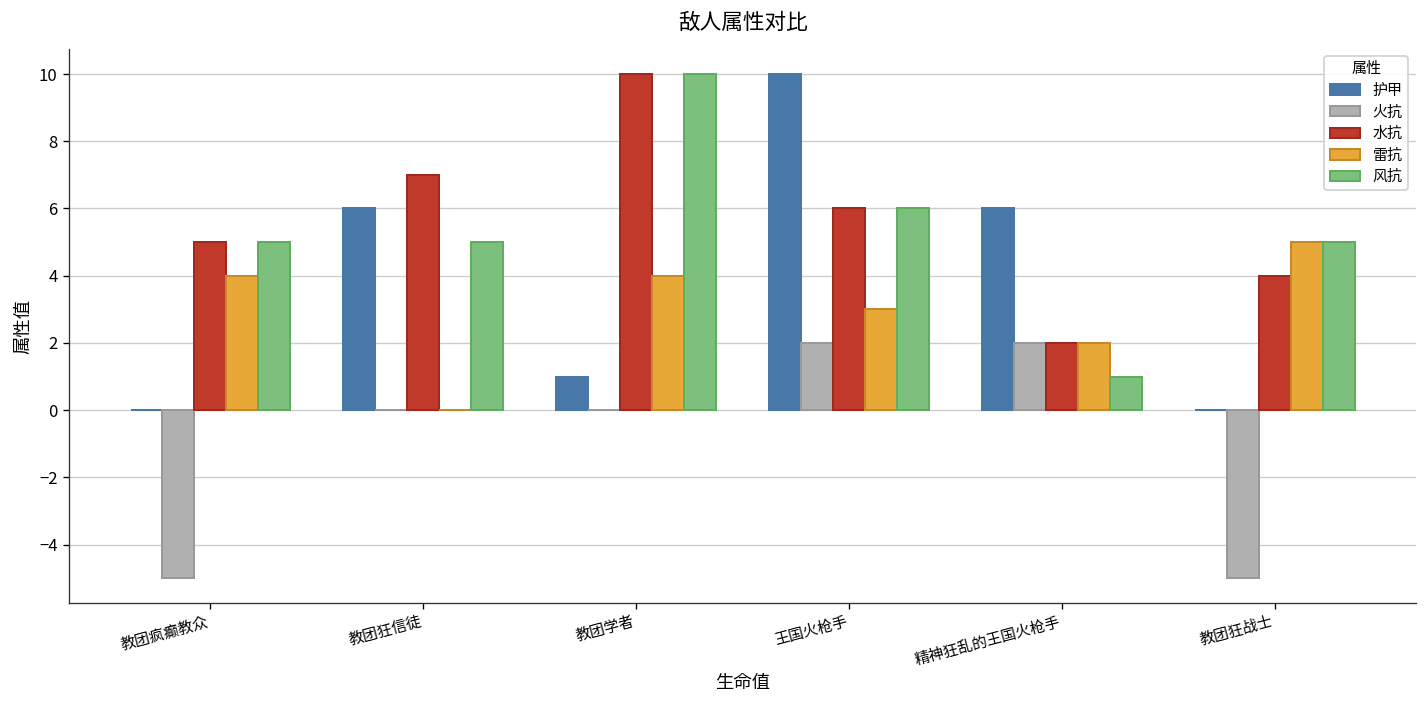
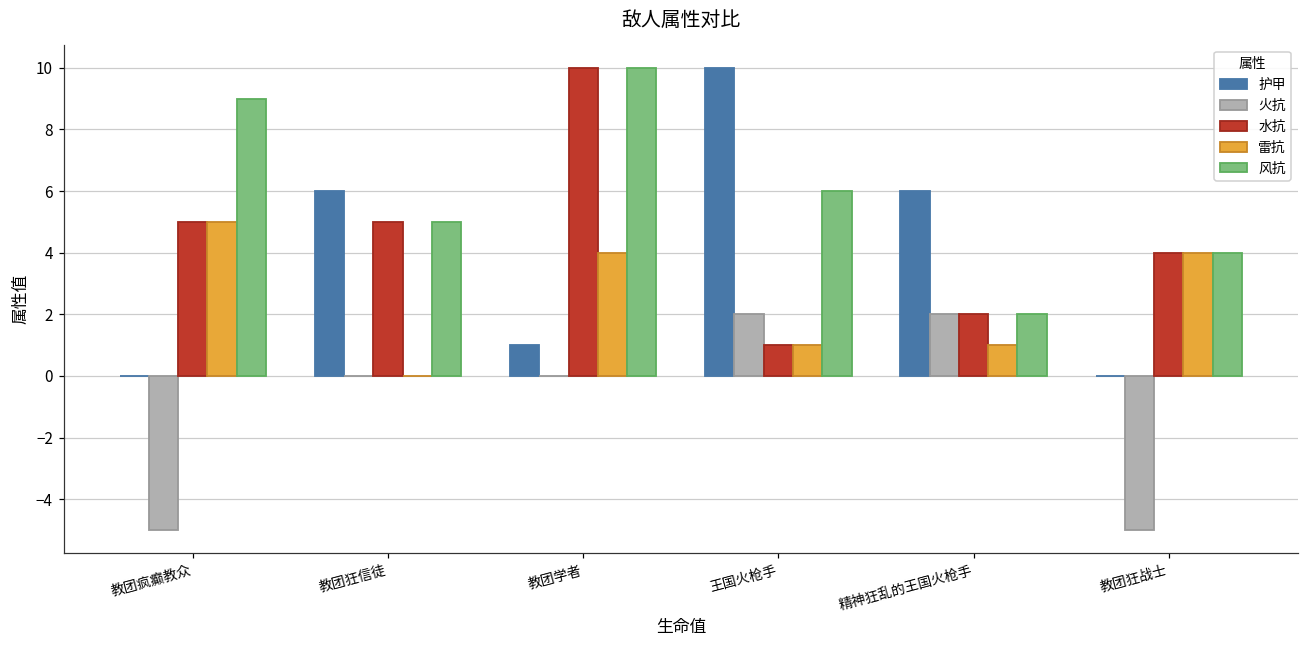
  {
    "护甲": {
      "教团疯癫教众": 0,
      "教团狂信徒": 6,
      "教团学者": 1,
      "王国火枪手": 10,
      "精神狂乱的王国火枪手": 6,
      "教团狂战士": 0
    },
    "火抗": {
      "教团疯癫教众": -5,
      "教团狂信徒": 0,
      "教团学者": 0,
      "王国火枪手": 2,
      "精神狂乱的王国火枪手": 2,
      "教团狂战士": -5
    },
    "水抗": {
      "教团疯癫教众": 5,
-     "教团狂信徒": 7,
+     "教团狂信徒": 5,
      "教团学者": 10,
-     "王国火枪手": 6,
+     "王国火枪手": 1,
      "精神狂乱的王国火枪手": 2,
      "教团狂战士": 4
    },
    "雷抗": {
-     "教团疯癫教众": 4,
+     "教团疯癫教众": 5,
      "教团狂信徒": 0,
      "教团学者": 4,
-     "王国火枪手": 3,
-     "精神狂乱的王国火枪手": 2,
-     "教团狂战士": 5
+     "王国火枪手": 1,
+     "精神狂乱的王国火枪手": 1,
+     "教团狂战士": 4
    },
    "风抗": {
-     "教团疯癫教众": 5,
+     "教团疯癫教众": 9,
      "教团狂信徒": 5,
      "教团学者": 10,
      "王国火枪手": 6,
-     "精神狂乱的王国火枪手": 1,
-     "教团狂战士": 5
+     "精神狂乱的王国火枪手": 2,
+     "教团狂战士": 4
    }
  }
